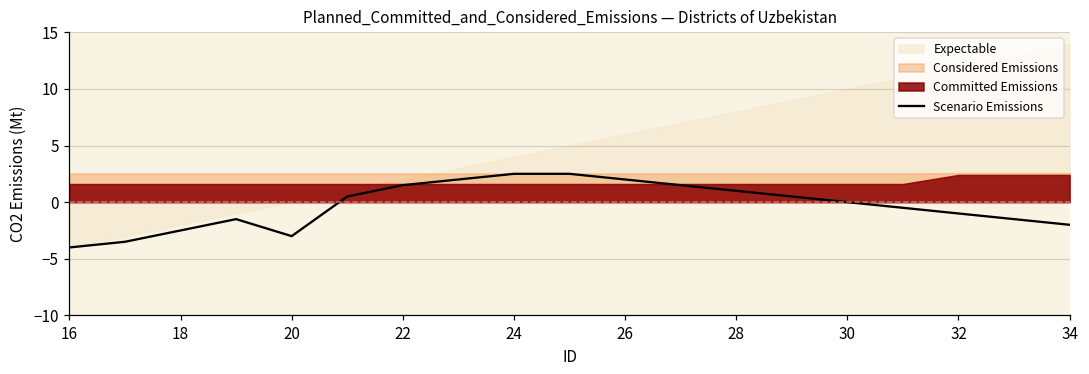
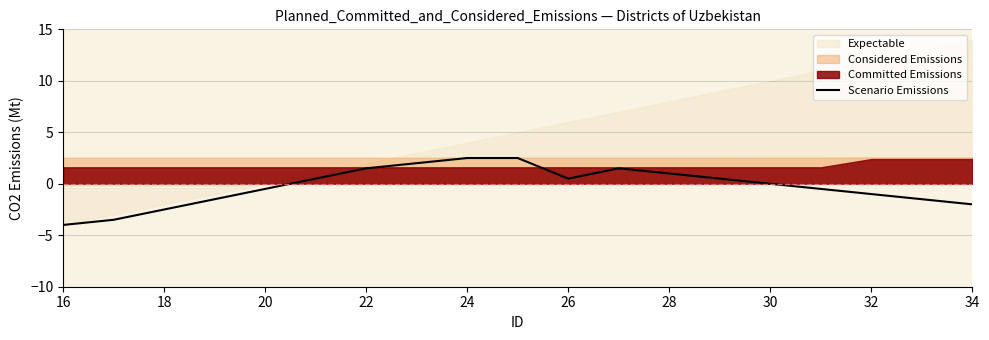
  {
    "Scenario Emissions": {
      "16": -4.0,
      "18": -2.5,
-     "20": -3.0,
-     "26": 2.0,
+     "20": -0.5,
+     "26": 0.5,
      "28": 1.0,
      "30": 0.0,
      "32": -1.0,
      "34": -2.0
    },
    "Considered Emissions": {
      "16": 2.5,
      "18": 2.5,
      "20": 2.5,
      "22": 2.5,
      "26": 2.5,
      "28": 2.5,
      "30": 2.5
    },
    "Committed Emissions": {
      "16": 1.6,
      "18": 1.6,
      "20": 1.6,
      "24": 1.6,
      "26": 1.6,
      "28": 1.6,
      "30": 1.6
    }
  }
